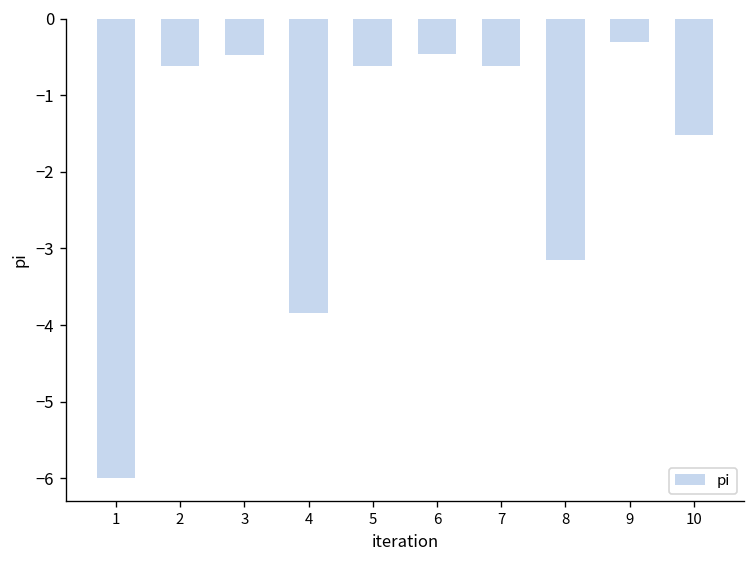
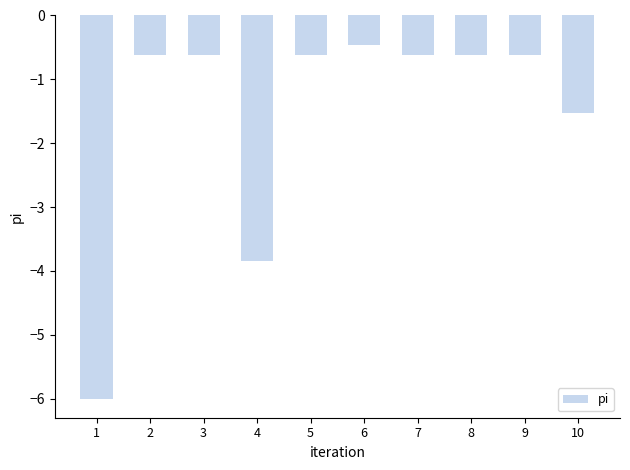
  {
    "1": -6.0,
    "2": -0.6,
-   "3": -0.5,
+   "3": -0.6,
    "4": -3.8,
    "5": -0.6,
    "6": -0.5,
    "7": -0.6,
-   "8": -3.2,
-   "9": -0.3,
+   "8": -0.6,
+   "9": -0.6,
    "10": -1.5
  }
